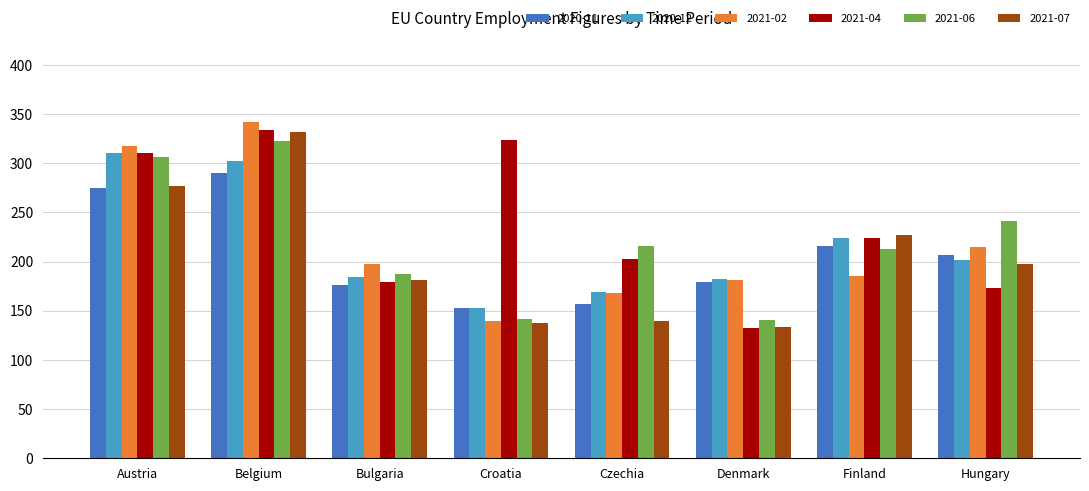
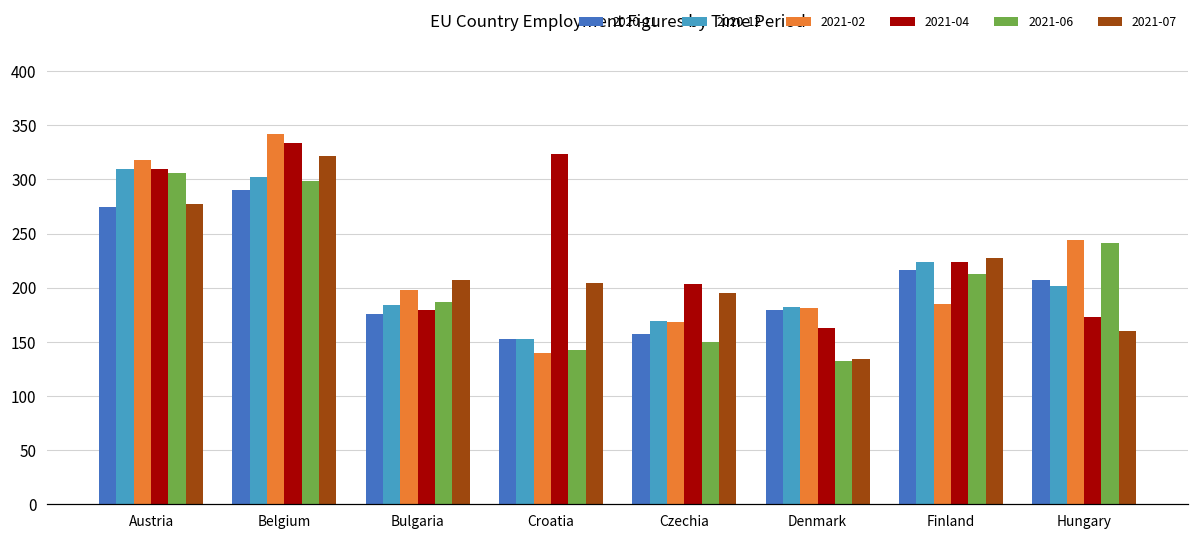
  {
    "2021-02": {
      "Austria": 320,
      "Belgium": 340,
      "Bulgaria": 200,
      "Croatia": 140,
      "Czechia": 170,
      "Denmark": 180,
      "Finland": 190,
-     "Hungary": 220
+     "Hungary": 240
    },
    "2021-04": {
      "Austria": 310,
      "Belgium": 330,
      "Bulgaria": 180,
      "Croatia": 320,
      "Czechia": 200,
-     "Denmark": 130,
+     "Denmark": 160,
      "Finland": 220,
      "Hungary": 170
    },
    "2021-06": {
      "Austria": 310,
-     "Belgium": 320,
+     "Belgium": 300,
      "Bulgaria": 190,
      "Croatia": 140,
-     "Czechia": 220,
-     "Denmark": 140,
+     "Czechia": 150,
+     "Denmark": 130,
      "Finland": 210,
      "Hungary": 240
    },
    "2021-07": {
      "Austria": 280,
-     "Belgium": 330,
-     "Bulgaria": 180,
-     "Croatia": 140,
-     "Czechia": 140,
+     "Belgium": 320,
+     "Bulgaria": 210,
+     "Croatia": 200,
+     "Czechia": 200,
      "Denmark": 130,
      "Finland": 230,
-     "Hungary": 200
+     "Hungary": 160
    }
  }
